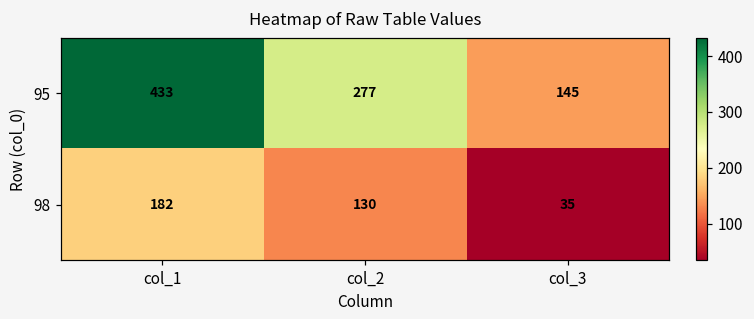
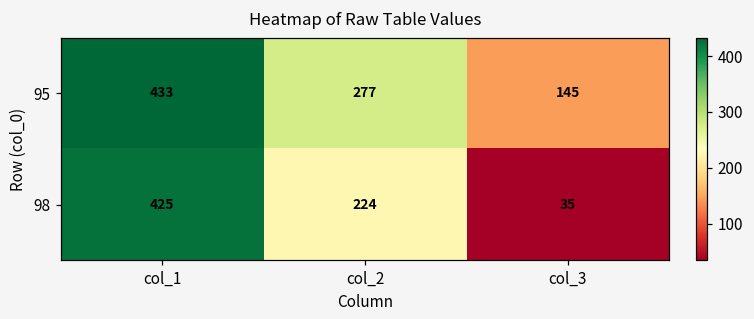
  {
    "95": {
      "col_1": 433,
      "col_2": 277,
      "col_3": 145
    },
    "98": {
-     "col_1": 182,
-     "col_2": 130,
+     "col_1": 425,
+     "col_2": 224,
      "col_3": 35
    }
  }
